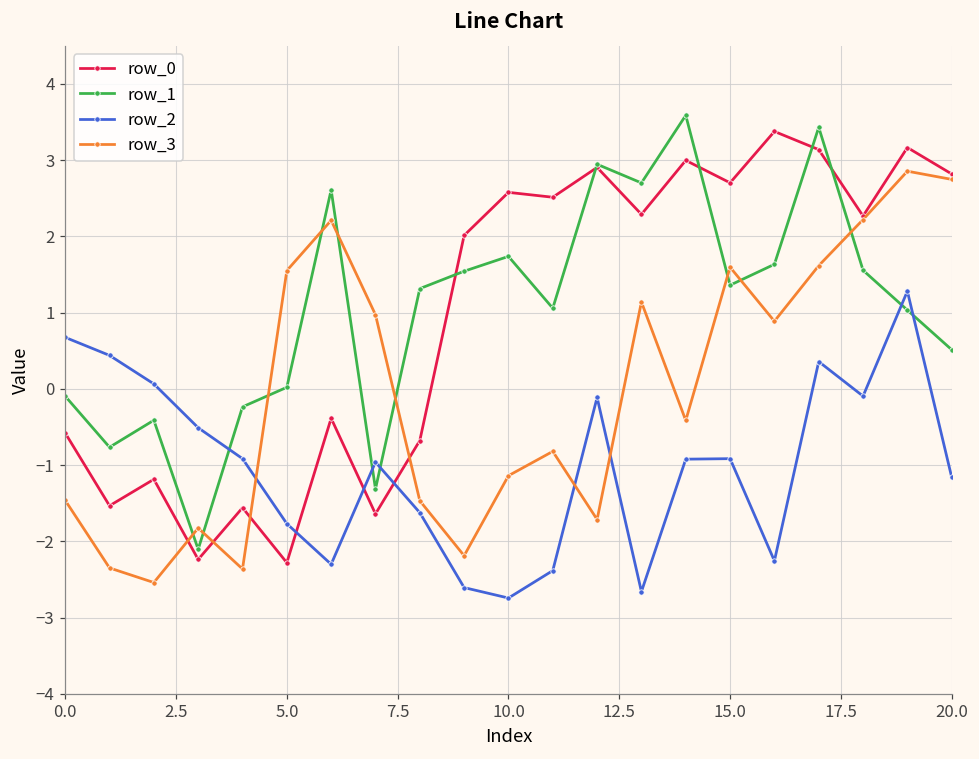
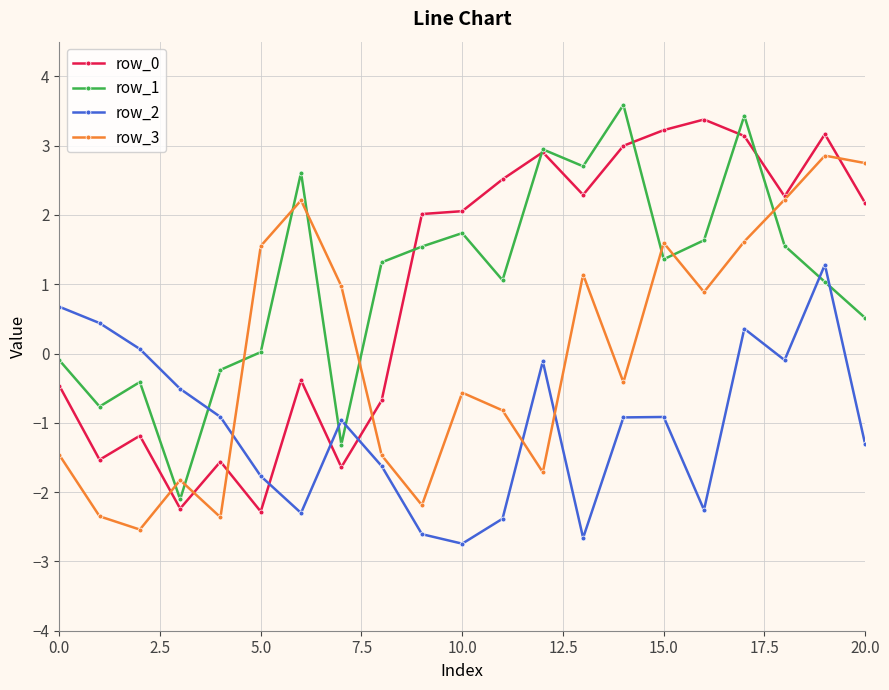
  {
    "row_0": {
-     "0.0": -0.6,
+     "0.0": -0.5,
      "5.0": -2.3,
-     "10.0": 2.6,
-     "15.0": 2.7,
-     "20.0": 2.8
+     "10.0": 2.1,
+     "15.0": 3.2,
+     "20.0": 2.2
    },
    "row_1": {
      "0.0": -0.1,
      "5.0": 0.0,
      "10.0": 1.7,
      "15.0": 1.4,
      "20.0": 0.5
    },
    "row_2": {
      "0.0": 0.7,
      "5.0": -1.8,
      "10.0": -2.7,
      "15.0": -0.9,
-     "20.0": -1.2
+     "20.0": -1.3
    },
    "row_3": {
      "0.0": -1.5,
      "5.0": 1.6,
-     "10.0": -1.1,
+     "10.0": -0.6,
      "15.0": 1.6,
      "20.0": 2.7
    }
  }
